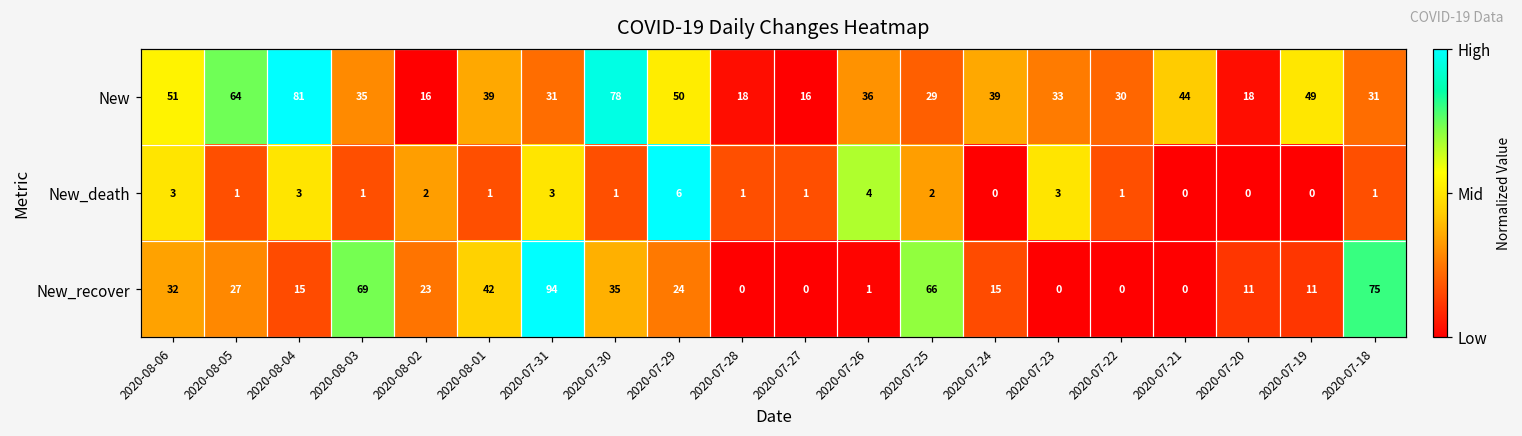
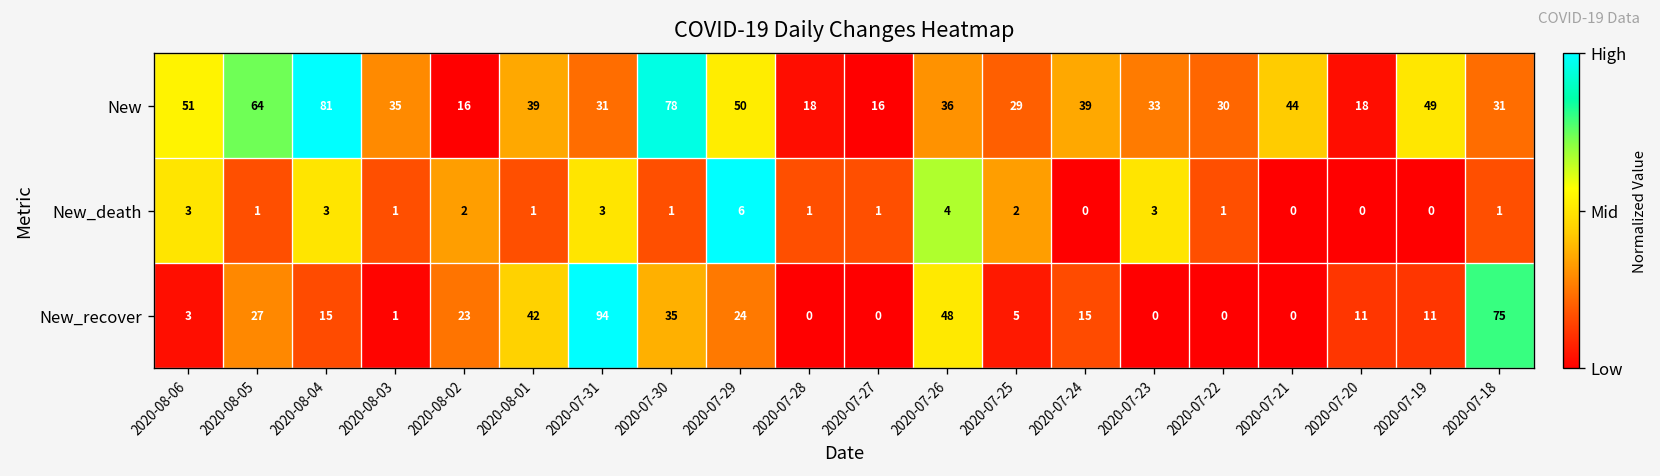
  {
    "New": {
      "2020-08-06": 51,
      "2020-08-05": 64,
      "2020-08-04": 81,
      "2020-08-03": 35,
      "2020-08-02": 16,
      "2020-08-01": 39,
      "2020-07-31": 31,
      "2020-07-30": 78,
      "2020-07-29": 50,
      "2020-07-28": 18,
      "2020-07-27": 16,
      "2020-07-26": 36,
      "2020-07-25": 29,
      "2020-07-24": 39,
      "2020-07-23": 33,
      "2020-07-22": 30,
      "2020-07-21": 44,
      "2020-07-20": 18,
      "2020-07-19": 49,
      "2020-07-18": 31
    },
    "New_death": {
      "2020-08-06": 3,
      "2020-08-05": 1,
      "2020-08-04": 3,
      "2020-08-03": 1,
      "2020-08-02": 2,
      "2020-08-01": 1,
      "2020-07-31": 3,
      "2020-07-30": 1,
      "2020-07-29": 6,
      "2020-07-28": 1,
      "2020-07-27": 1,
      "2020-07-26": 4,
      "2020-07-25": 2,
      "2020-07-24": 0,
      "2020-07-23": 3,
      "2020-07-22": 1,
      "2020-07-21": 0,
      "2020-07-20": 0,
      "2020-07-19": 0,
      "2020-07-18": 1
    },
    "New_recover": {
-     "2020-08-06": 32,
+     "2020-08-06": 3,
      "2020-08-05": 27,
      "2020-08-04": 15,
-     "2020-08-03": 69,
+     "2020-08-03": 1,
      "2020-08-02": 23,
      "2020-08-01": 42,
      "2020-07-31": 94,
      "2020-07-30": 35,
      "2020-07-29": 24,
      "2020-07-28": 0,
      "2020-07-27": 0,
-     "2020-07-26": 1,
-     "2020-07-25": 66,
+     "2020-07-26": 48,
+     "2020-07-25": 5,
      "2020-07-24": 15,
      "2020-07-23": 0,
      "2020-07-22": 0,
      "2020-07-21": 0,
      "2020-07-20": 11,
      "2020-07-19": 11,
      "2020-07-18": 75
    }
  }
